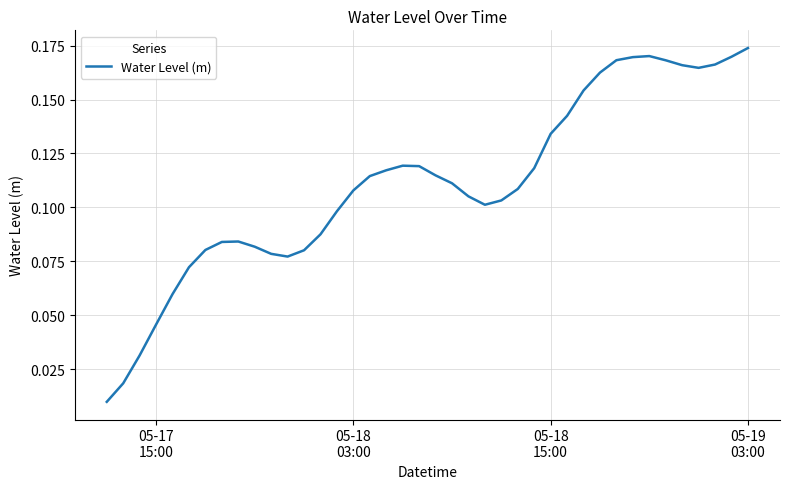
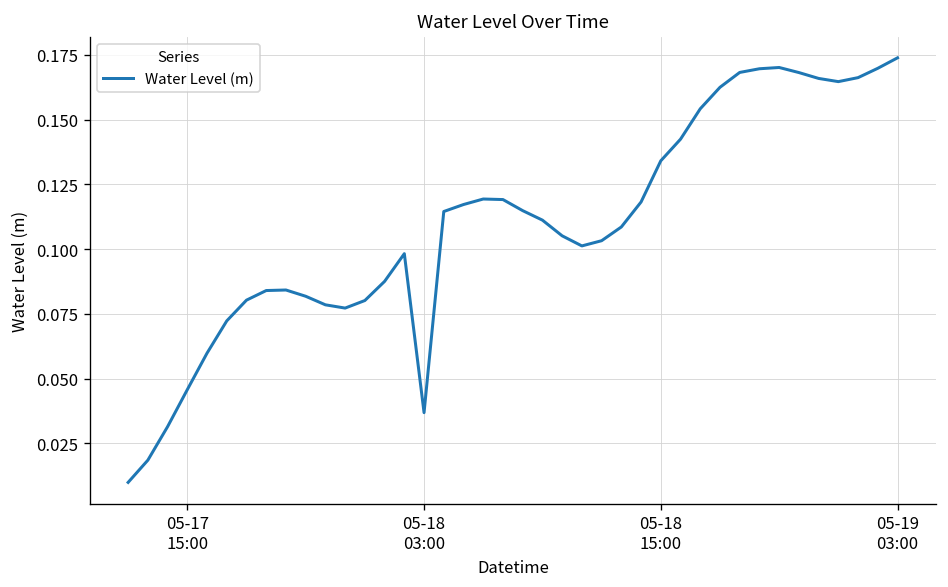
  {
    "05-17 15:00": 0.046,
-   "05-18 03:00": 0.108,
+   "05-18 03:00": 0.037,
    "05-18 15:00": 0.134,
    "05-19 03:00": 0.174
  }
